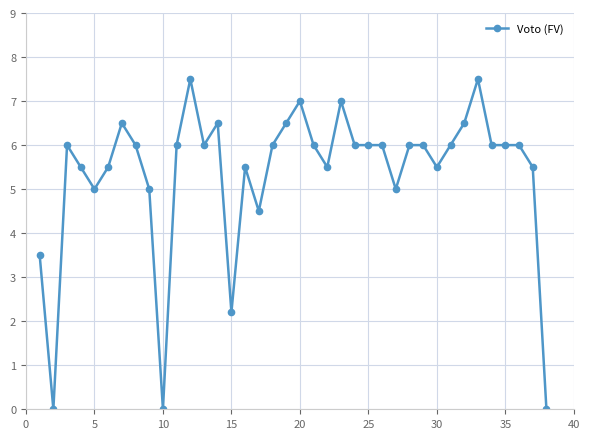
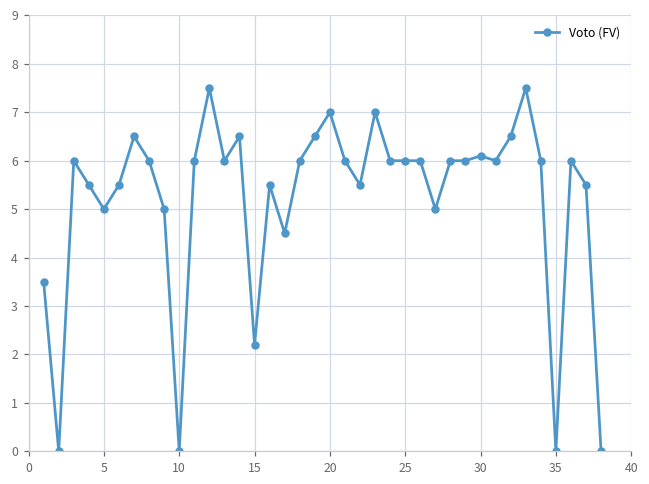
  {
    "5": 5.0,
    "10": 0.0,
    "15": 2.2,
    "20": 7.0,
    "25": 6.0,
-   "30": 5.5,
-   "35": 6
+   "30": 6.1,
+   "35": 0
  }
